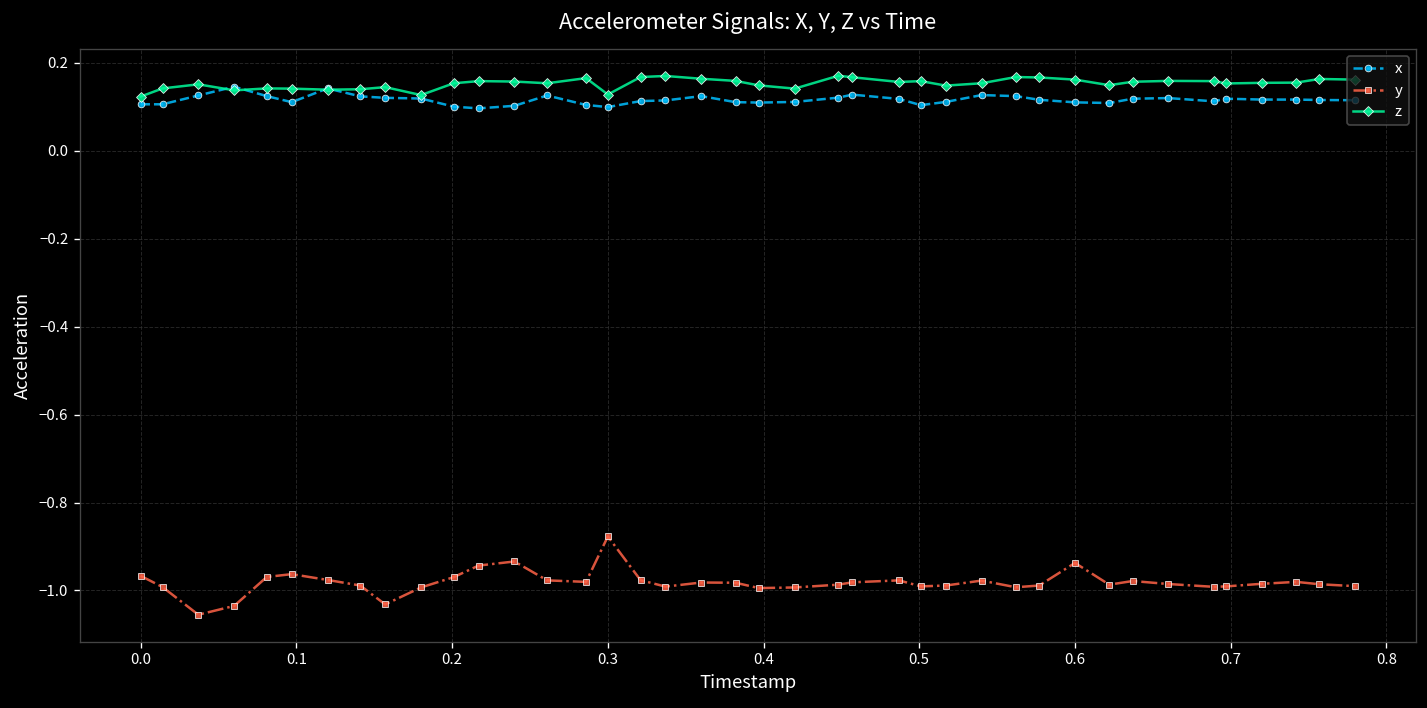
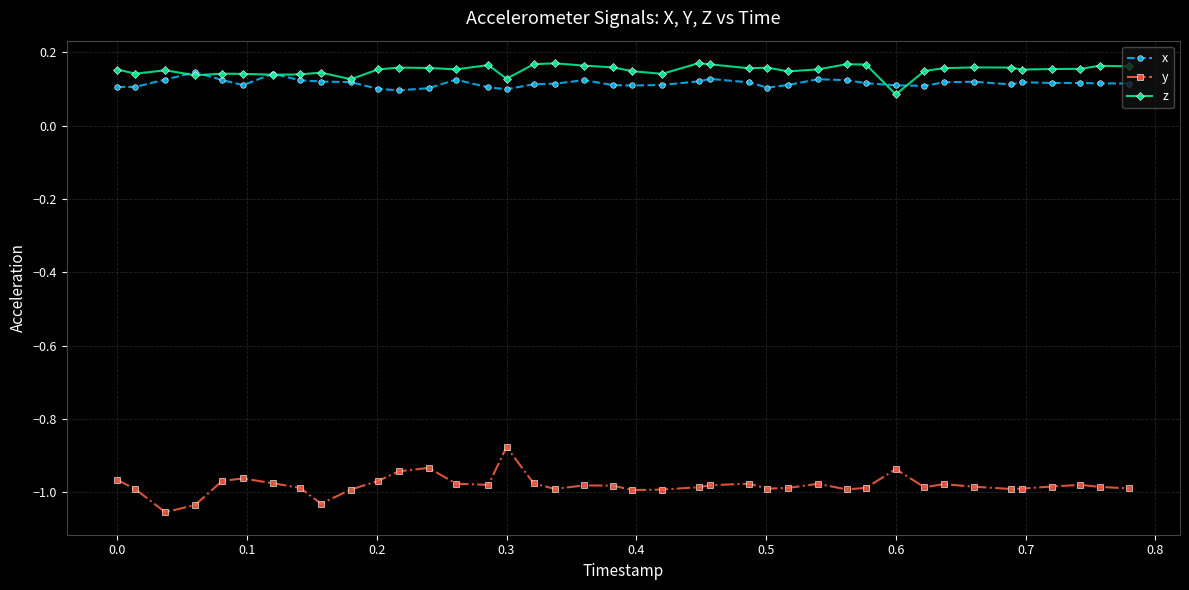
  {
    "x": {
      "0.0": 0.11,
      "0.3": 0.10,
      "0.6": 0.11
    },
    "y": {
      "0.0": -0.97,
      "0.3": -0.88,
      "0.6": -0.94
    },
    "z": {
-     "0.0": 0.12,
+     "0.0": 0.15,
      "0.3": 0.13,
-     "0.6": 0.16
+     "0.6": 0.09
    }
  }
